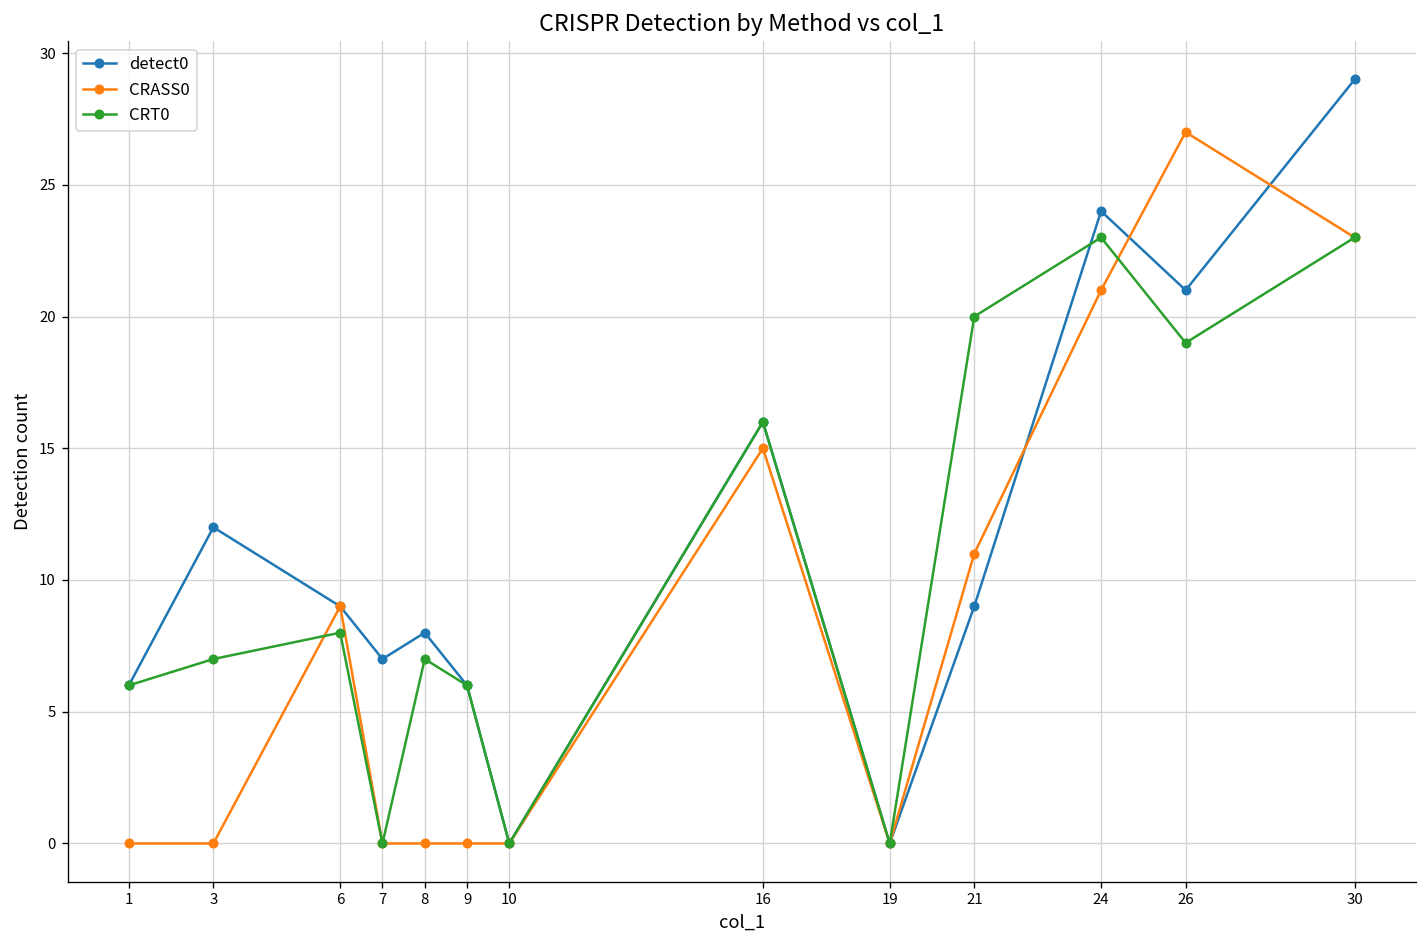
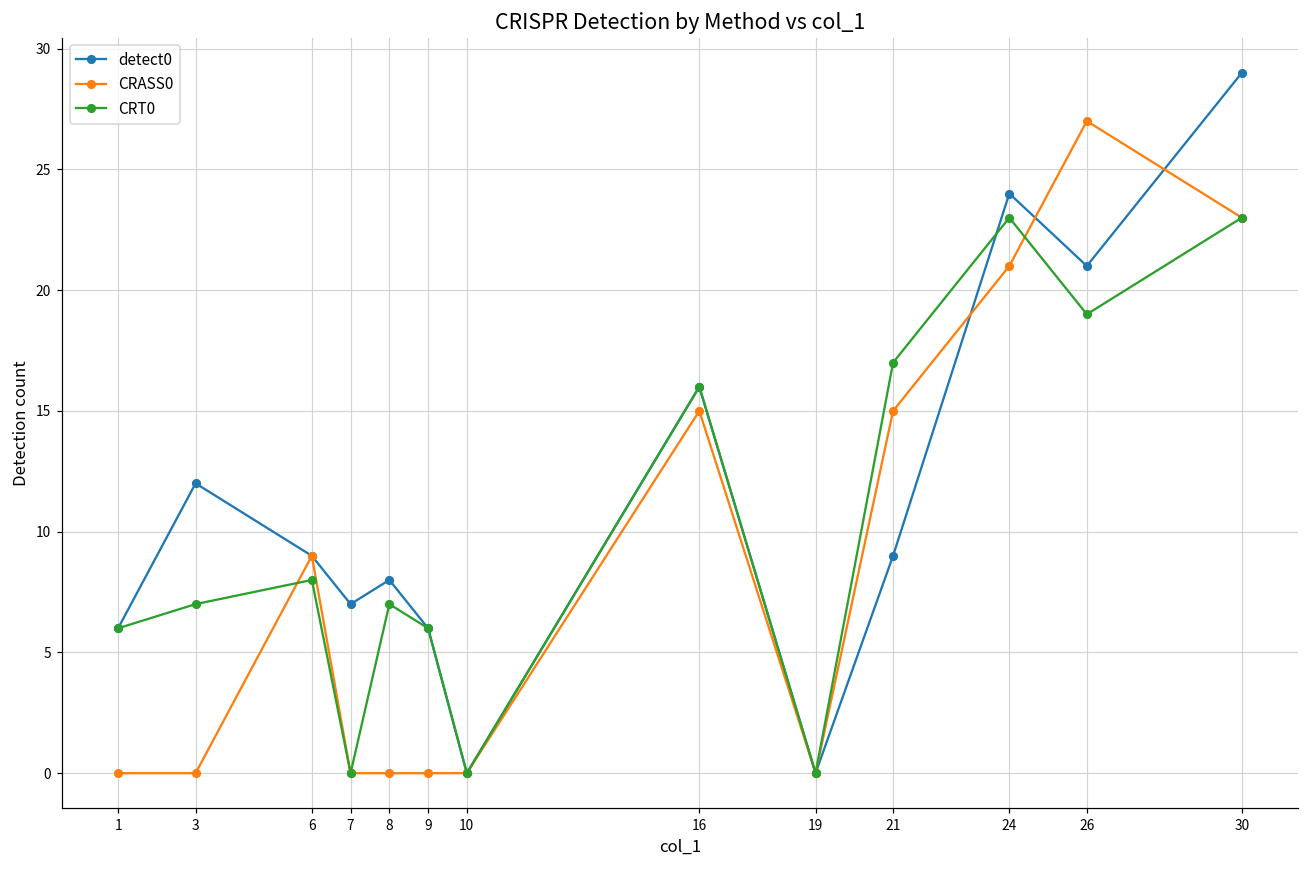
  {
    "detect0": {
      "3": 12,
      "7": 7,
      "8": 8,
      "21": 9,
      "24": 24,
      "26": 21,
      "30": 29
    },
    "CRASS0": {
      "1": 0,
      "3": 0,
      "8": 0,
      "9": 0,
      "16": 15,
-     "21": 11,
+     "21": 15,
      "24": 21,
      "26": 27
    },
    "CRT0": {
      "3": 7,
      "6": 8,
      "8": 7,
-     "21": 20,
+     "21": 17,
      "24": 23,
      "26": 19
    }
  }
